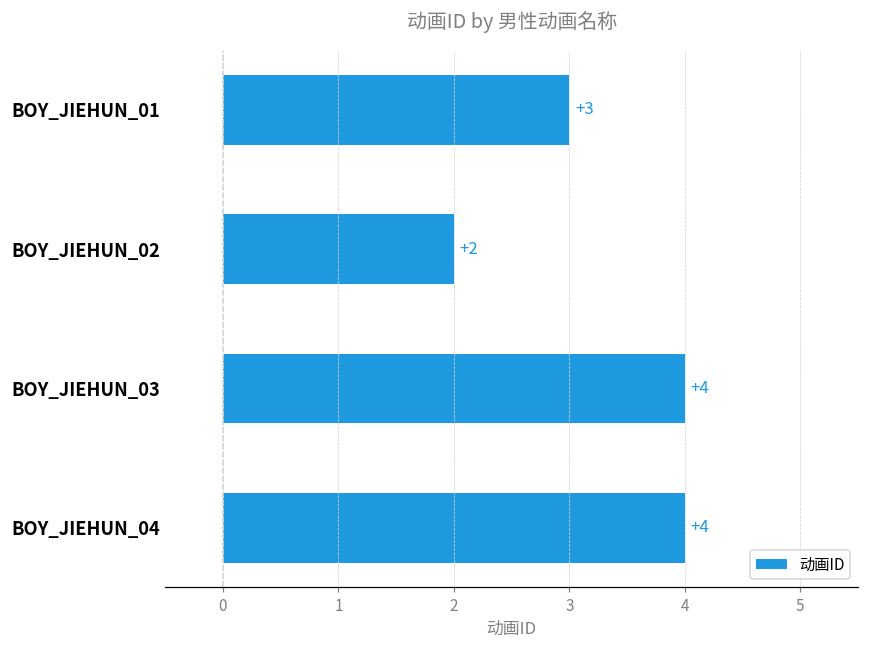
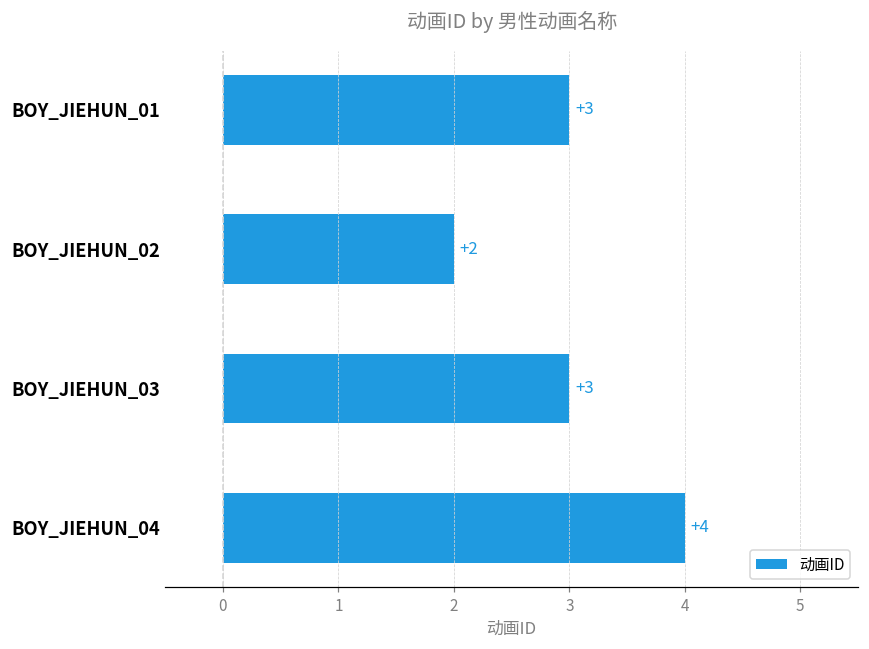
  {
    "BOY_JIEHUN_01": "+3",
    "BOY_JIEHUN_02": "+2",
-   "BOY_JIEHUN_03": "+4",
+   "BOY_JIEHUN_03": "+3",
    "BOY_JIEHUN_04": "+4"
  }
